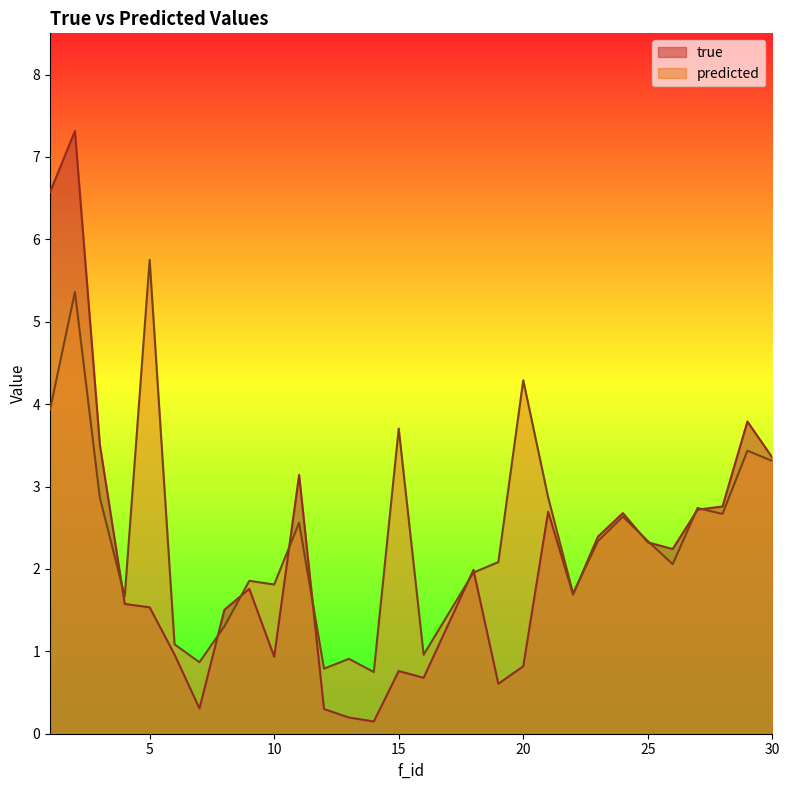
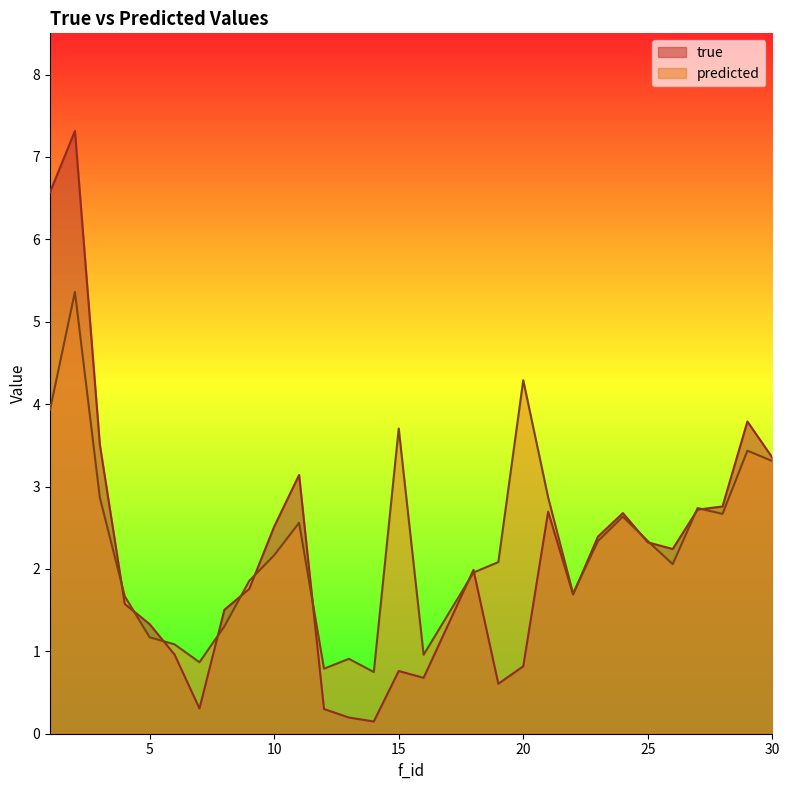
  {
    "true": {
-     "5": 1.5,
-     "10": 0.9,
+     "5": 1.3,
+     "10": 2.5,
      "15": 0.8,
      "20": 0.8,
      "30": 3.4
    },
    "predicted": {
-     "5": 5.8,
-     "10": 1.8,
+     "5": 1.2,
+     "10": 2.2,
      "15": 3.7,
      "20": 4.3,
      "30": 3.3
    }
  }
